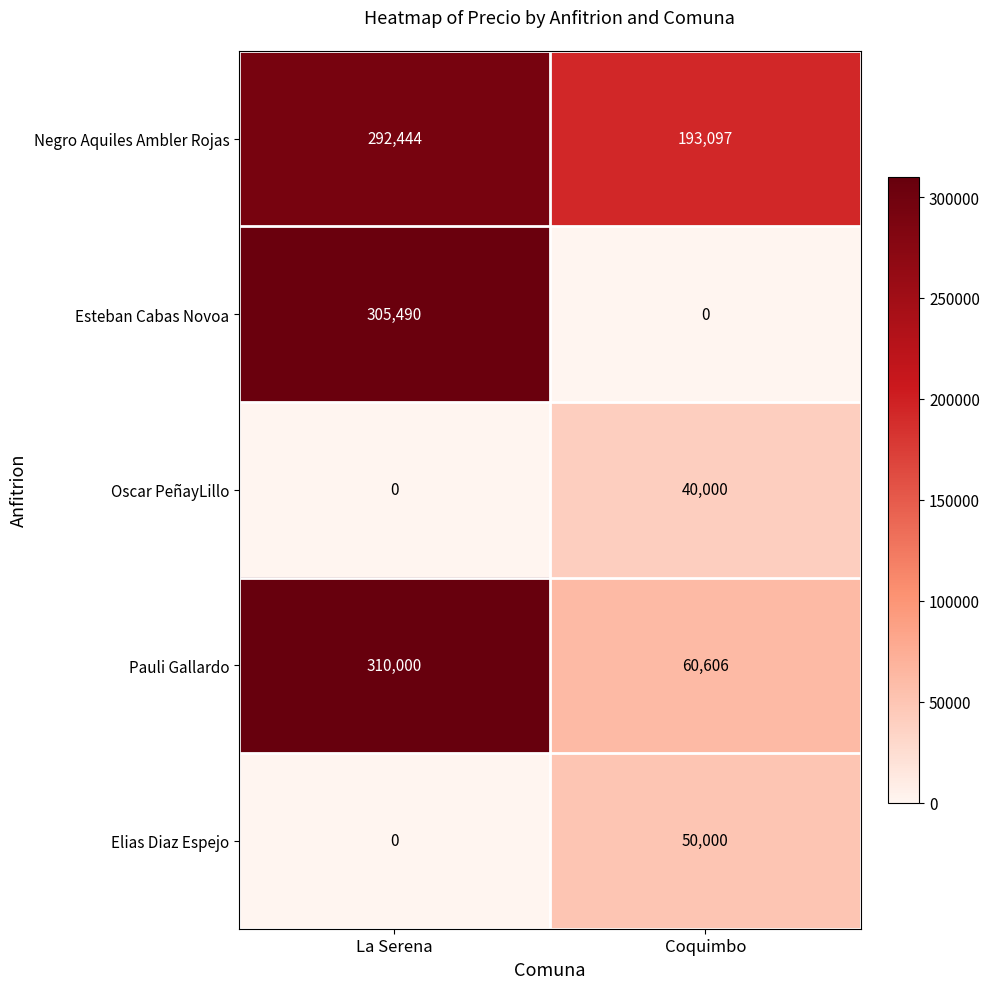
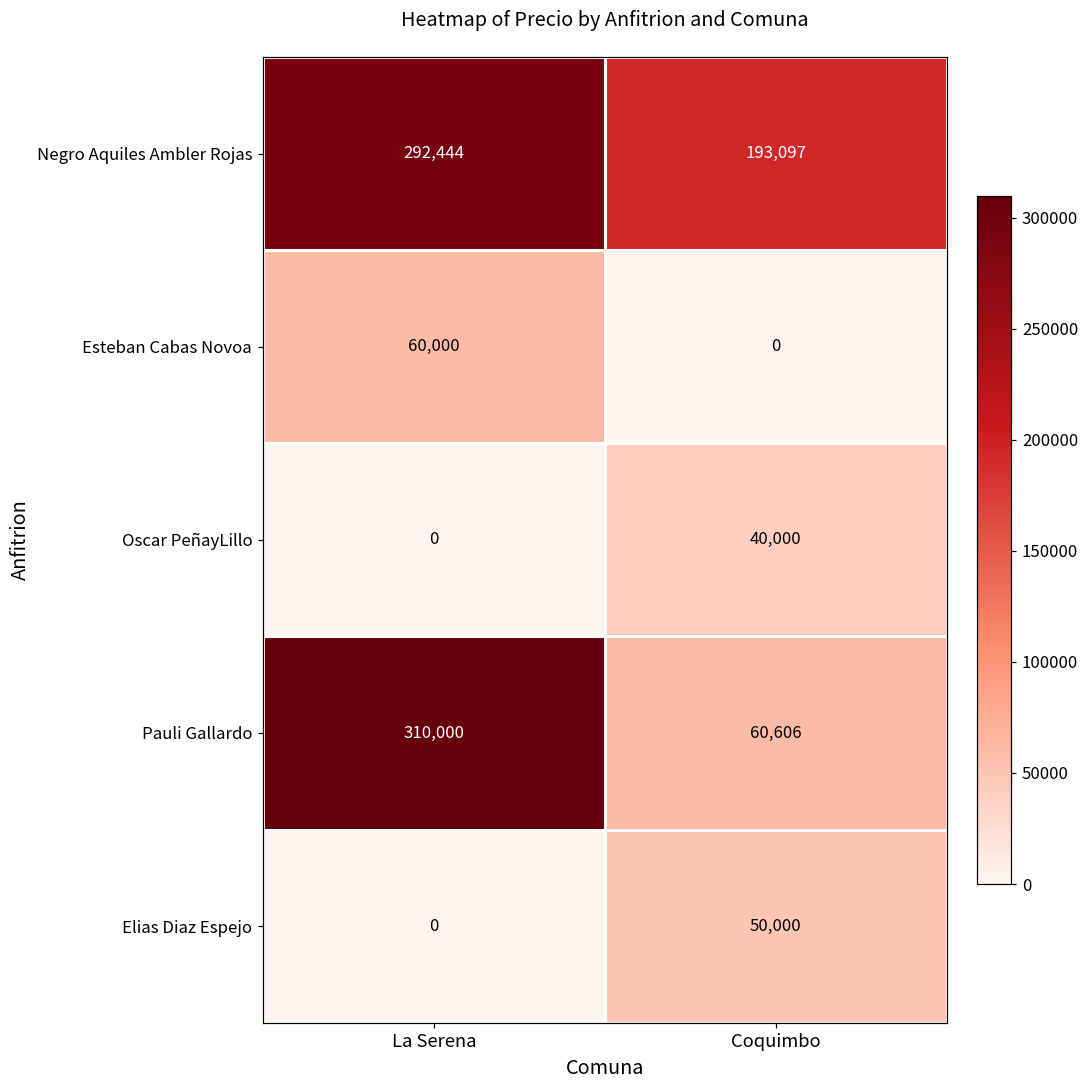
  {
    "Negro Aquiles Ambler Rojas": {
      "La Serena": "292,444",
      "Coquimbo": "193,097"
    },
    "Esteban Cabas Novoa": {
-     "La Serena": "305,490",
+     "La Serena": "60,000",
      "Coquimbo": "0"
    },
    "Oscar PeñayLillo": {
      "La Serena": "0",
      "Coquimbo": "40,000"
    },
    "Pauli Gallardo": {
      "La Serena": "310,000",
      "Coquimbo": "60,606"
    },
    "Elias Diaz Espejo": {
      "La Serena": "0",
      "Coquimbo": "50,000"
    }
  }
